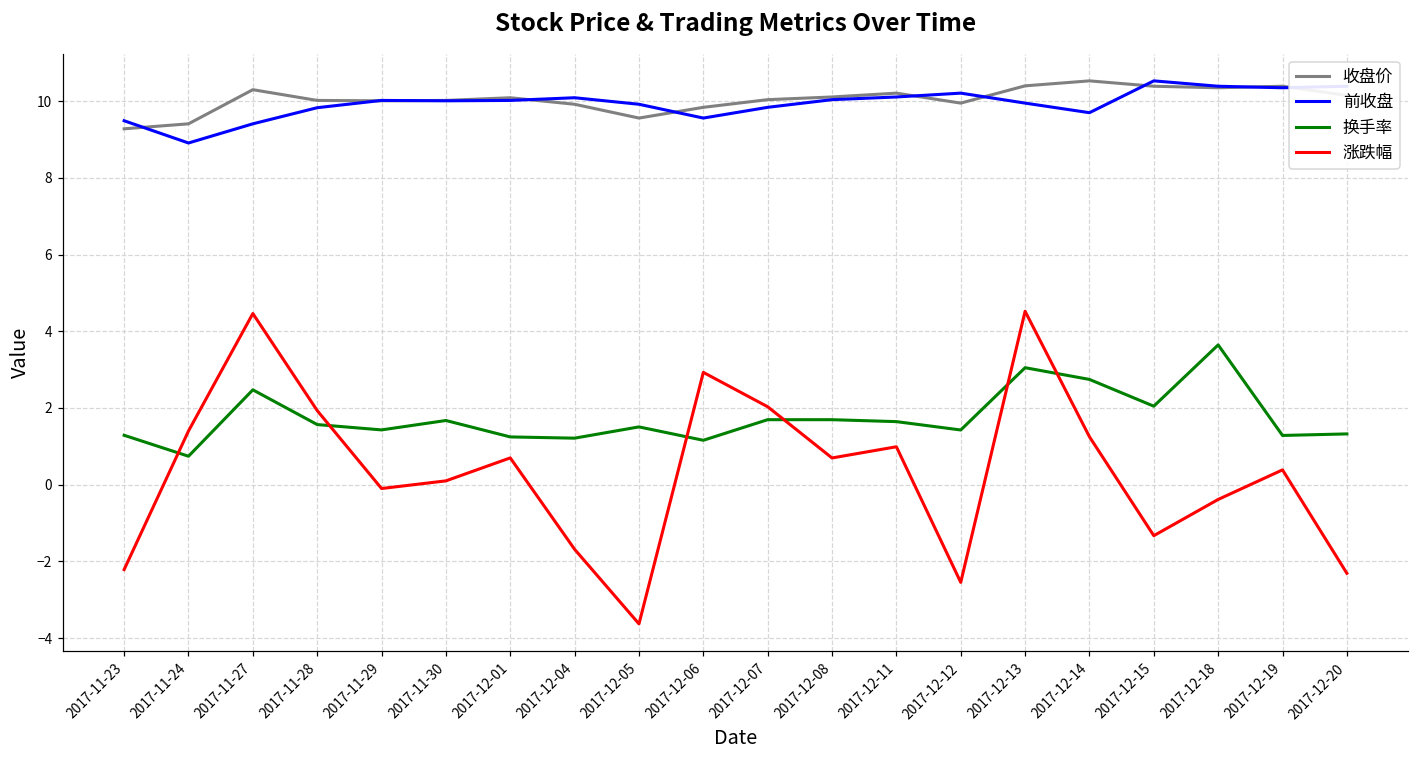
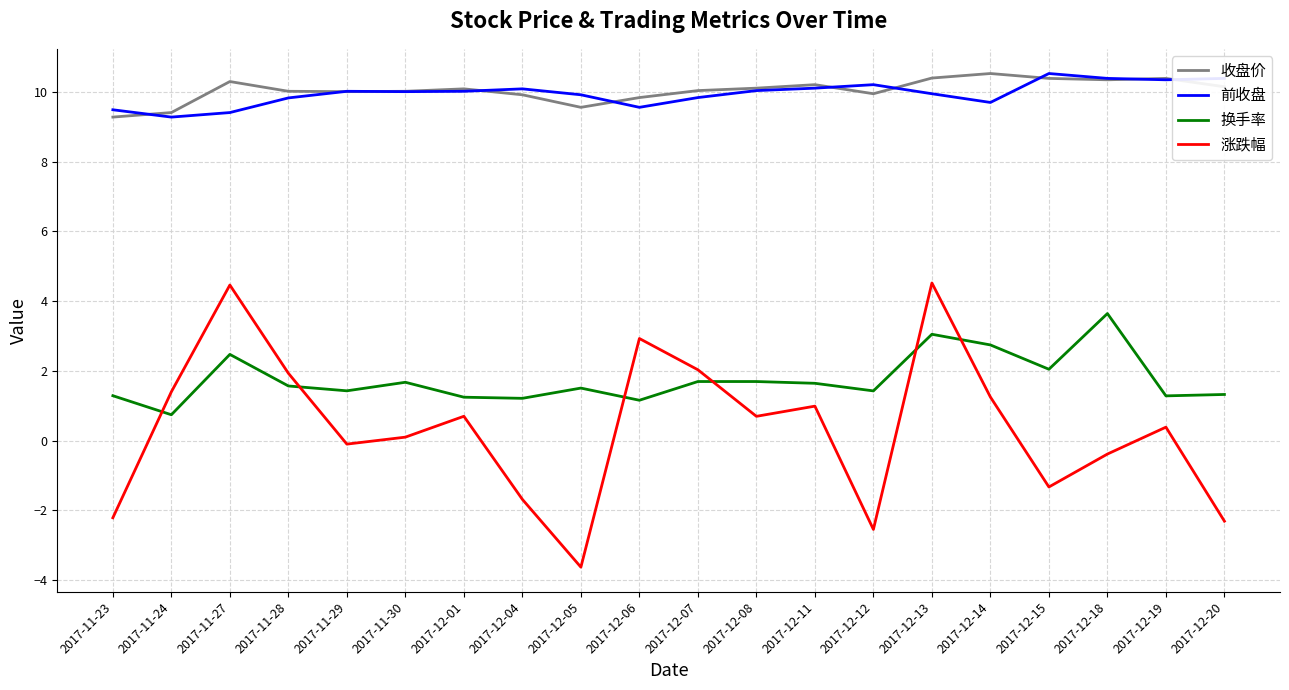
  {
    "收盘价": {
      "2017-11-23": 9.3,
      "2017-11-24": 9.4,
      "2017-11-27": 10.3,
      "2017-11-28": 10.0,
      "2017-12-04": 9.9,
      "2017-12-05": 9.6,
      "2017-12-06": 9.8,
      "2017-12-07": 10.0,
      "2017-12-11": 10.2,
      "2017-12-12": 10.0,
      "2017-12-13": 10.4,
      "2017-12-14": 10.5,
      "2017-12-15": 10.4
    },
    "前收盘": {
      "2017-11-23": 9.5,
-     "2017-11-24": 8.9,
+     "2017-11-24": 9.3,
      "2017-11-27": 9.4,
      "2017-11-28": 9.8,
      "2017-12-04": 10.1,
      "2017-12-05": 9.9,
      "2017-12-06": 9.6,
      "2017-12-07": 9.8,
      "2017-12-11": 10.1,
      "2017-12-12": 10.2,
      "2017-12-13": 10.0,
      "2017-12-14": 9.7,
      "2017-12-15": 10.5
    },
    "换手率": {
      "2017-11-23": 1.3,
      "2017-11-24": 0.7,
      "2017-11-27": 2.5,
      "2017-11-28": 1.6,
      "2017-11-29": 1.4,
      "2017-11-30": 1.7,
      "2017-12-01": 1.2,
      "2017-12-04": 1.2,
      "2017-12-05": 1.5,
      "2017-12-06": 1.2,
      "2017-12-07": 1.7,
      "2017-12-08": 1.7,
      "2017-12-11": 1.6,
      "2017-12-12": 1.4,
      "2017-12-13": 3.1,
      "2017-12-14": 2.7,
      "2017-12-15": 2.0,
      "2017-12-18": 3.6,
      "2017-12-19": 1.3,
      "2017-12-20": 1.3
    },
    "涨跌幅": {
      "2017-11-23": -2.2,
      "2017-11-24": 1.4,
      "2017-11-27": 4.5,
      "2017-11-28": 1.9,
      "2017-11-29": -0.1,
      "2017-11-30": 0.1,
      "2017-12-01": 0.7,
      "2017-12-04": -1.7,
      "2017-12-05": -3.6,
      "2017-12-06": 2.9,
      "2017-12-07": 2.0,
      "2017-12-08": 0.7,
      "2017-12-11": 1.0,
      "2017-12-12": -2.5,
      "2017-12-13": 4.5,
      "2017-12-14": 1.3,
      "2017-12-15": -1.3,
      "2017-12-18": -0.4,
      "2017-12-19": 0.4,
      "2017-12-20": -2.3
    }
  }
